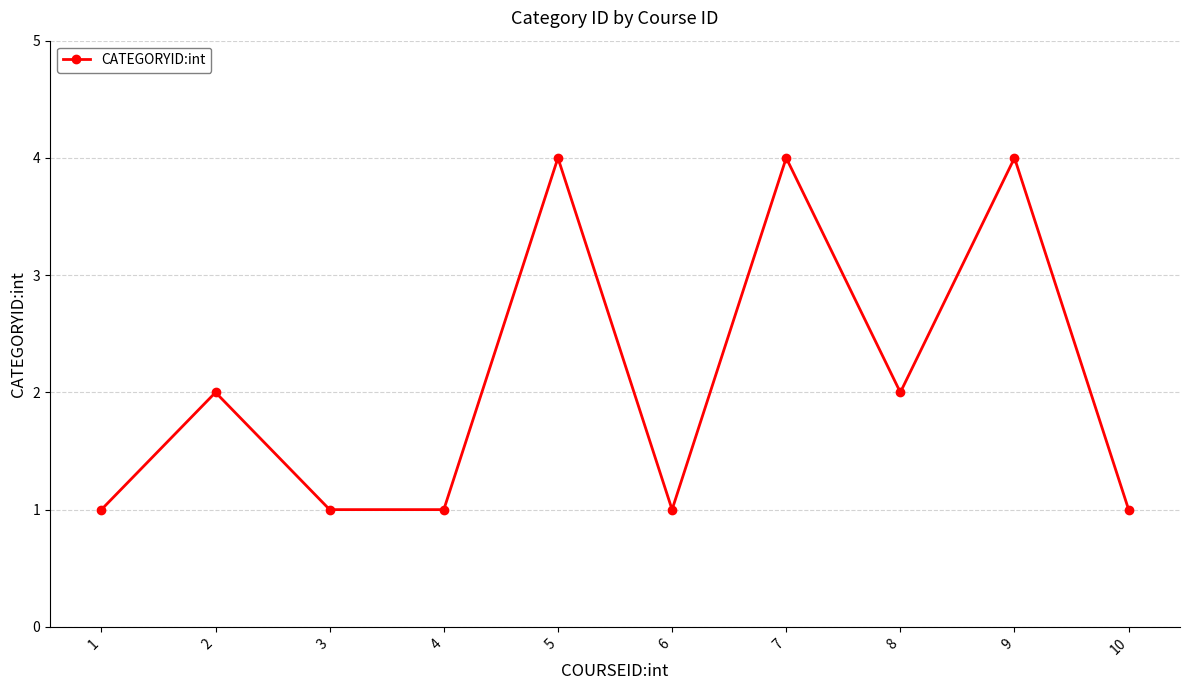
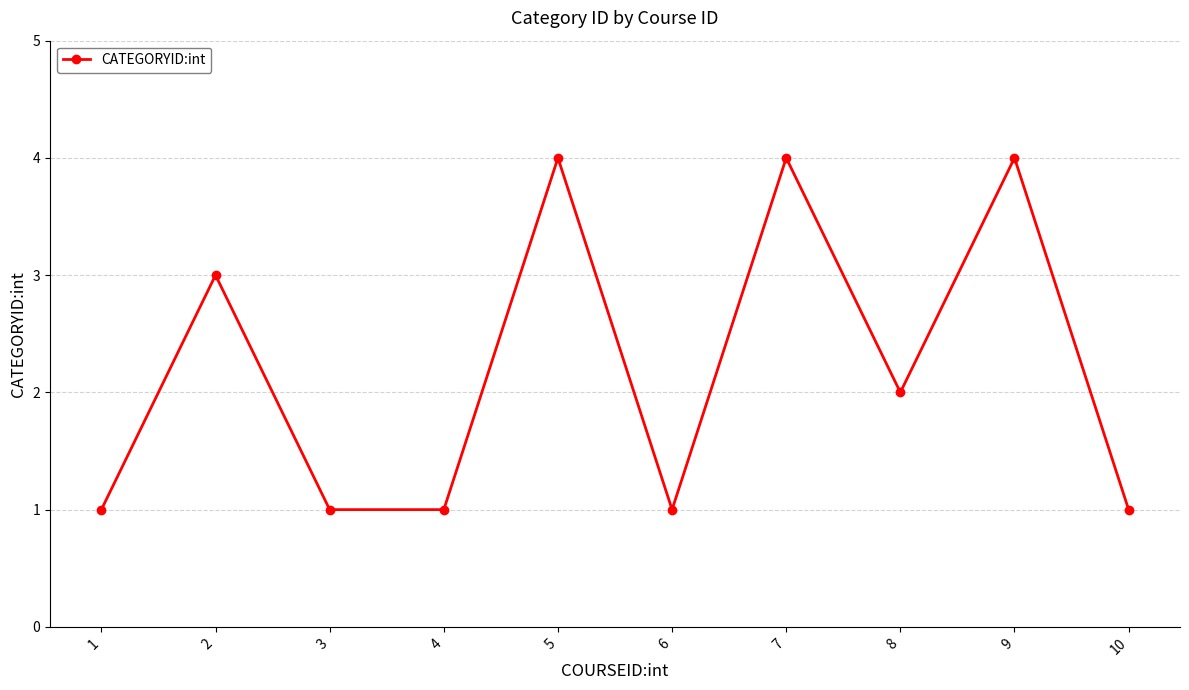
  {
    "1": 1,
-   "2": 2,
+   "2": 3,
    "3": 1,
    "4": 1,
    "5": 4,
    "6": 1,
    "7": 4,
    "8": 2,
    "9": 4,
    "10": 1
  }
